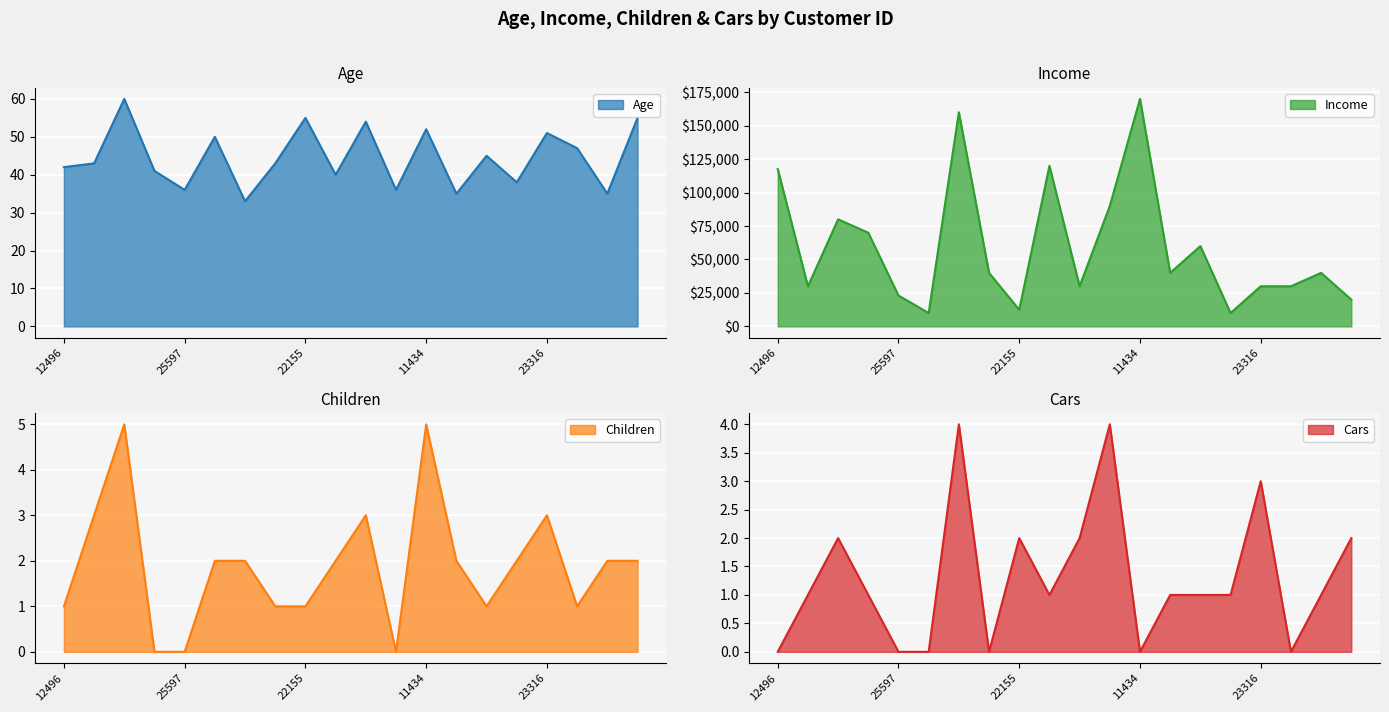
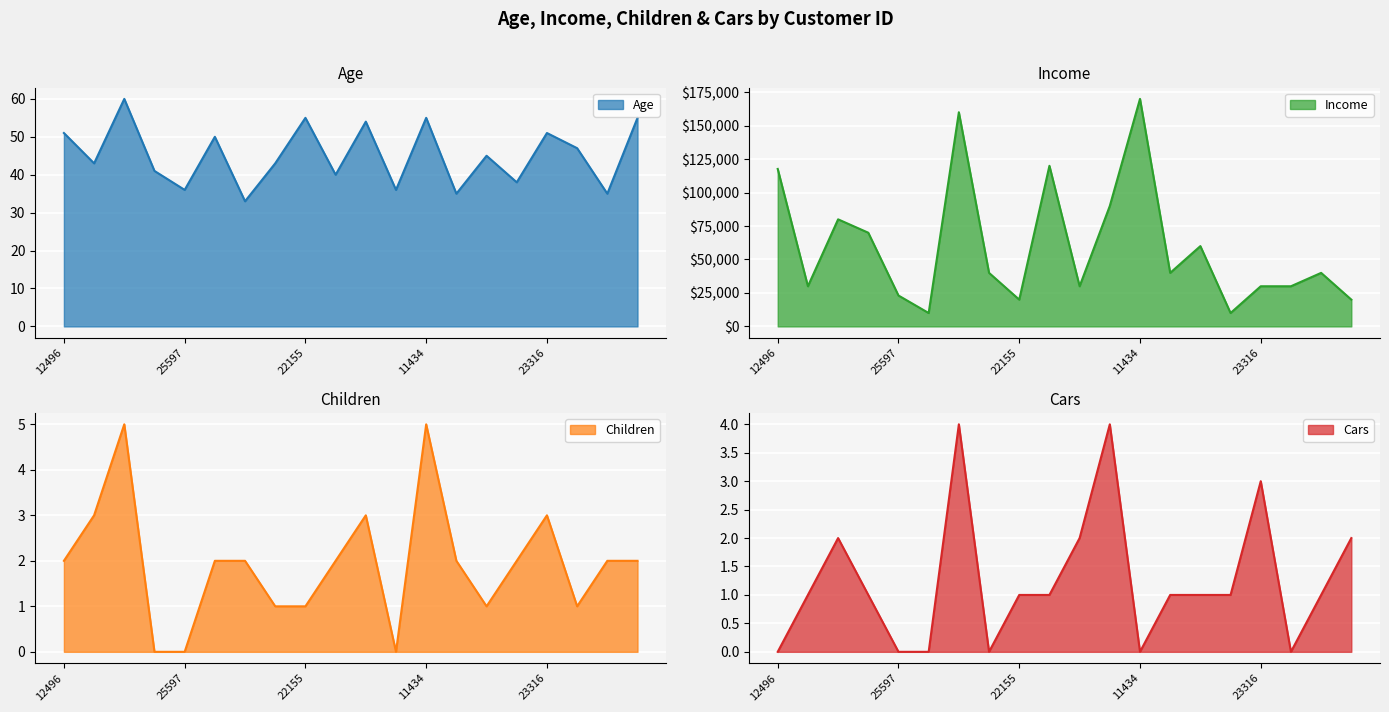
  {
    "Age": {
-     "12496": "42",
+     "12496": "51",
      "25597": "36",
      "22155": "55",
-     "11434": "52",
+     "11434": "55",
      "23316": "51"
    },
    "Income": {
      "12496": "$118,000",
      "25597": "$23,000",
-     "22155": "$12,000",
+     "22155": "$20,000",
      "11434": "$170,000",
      "23316": "$30,000"
    },
    "Children": {
-     "12496": "1",
+     "12496": "2",
      "25597": "0",
      "22155": "1",
      "11434": "5",
      "23316": "3"
    },
    "Cars": {
      "12496": "0",
      "25597": "0",
-     "22155": "2",
+     "22155": "1",
      "11434": "0",
      "23316": "3"
    }
  }
